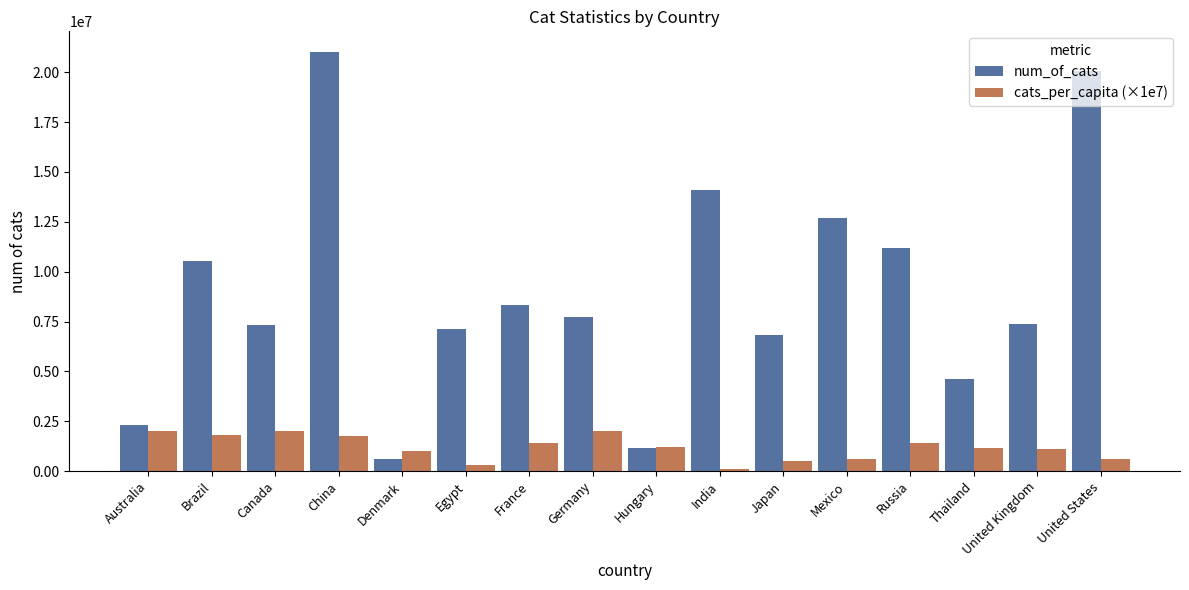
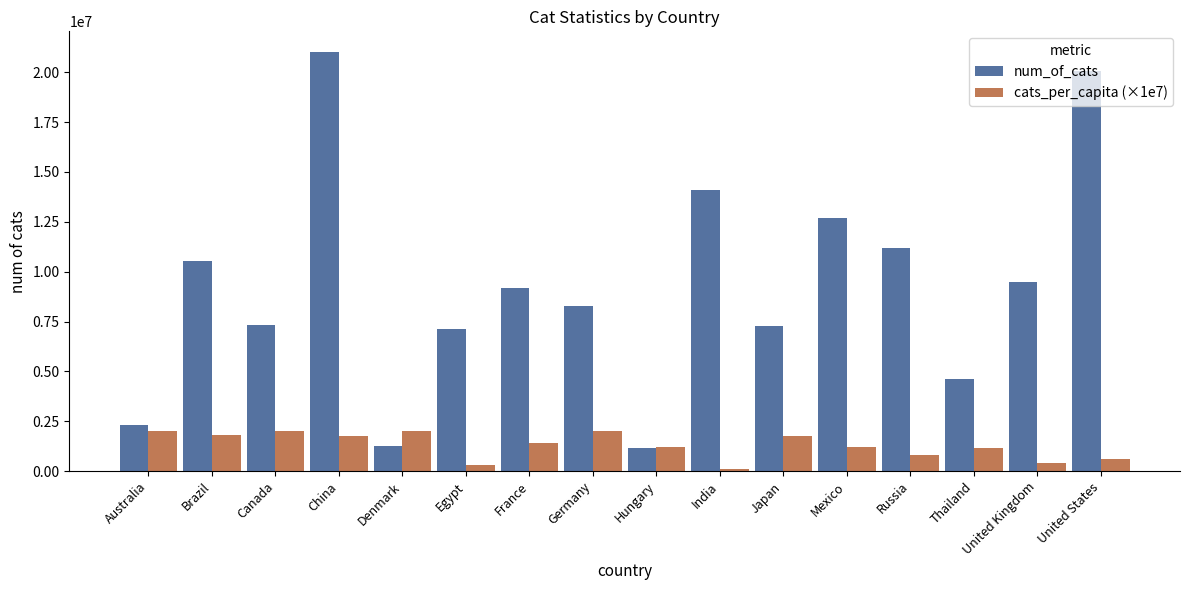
  {
    "num_of_cats": {
      "Australia": 2300000,
      "Brazil": 10500000,
      "Canada": 7400000,
      "China": 21000000,
-     "Denmark": 600000,
+     "Denmark": 1200000,
      "Egypt": 7100000,
-     "France": 8300000,
-     "Germany": 7700000,
+     "France": 9200000,
+     "Germany": 8300000,
      "Hungary": 1200000,
      "India": 14100000,
-     "Japan": 6800000,
+     "Japan": 7300000,
      "Mexico": 12700000,
      "Russia": 11200000,
      "Thailand": 4600000,
-     "United Kingdom": 7400000
+     "United Kingdom": 9500000
    },
    "cats_per_capita (×1e7)": {
      "Australia": 2000000,
      "Brazil": 1800000,
      "Canada": 2000000,
      "China": 1800000,
-     "Denmark": 1000000,
+     "Denmark": 2000000,
      "Egypt": 300000,
      "France": 1400000,
      "Germany": 2000000,
      "Hungary": 1200000,
-     "Japan": 500000,
-     "Mexico": 600000,
-     "Russia": 1400000,
+     "Japan": 1800000,
+     "Mexico": 1200000,
+     "Russia": 800000,
      "Thailand": 1100000,
-     "United Kingdom": 1100000,
+     "United Kingdom": 400000,
      "United States": 600000
    }
  }
